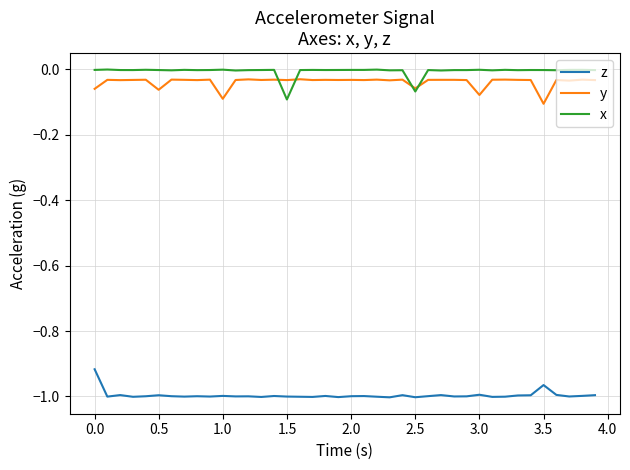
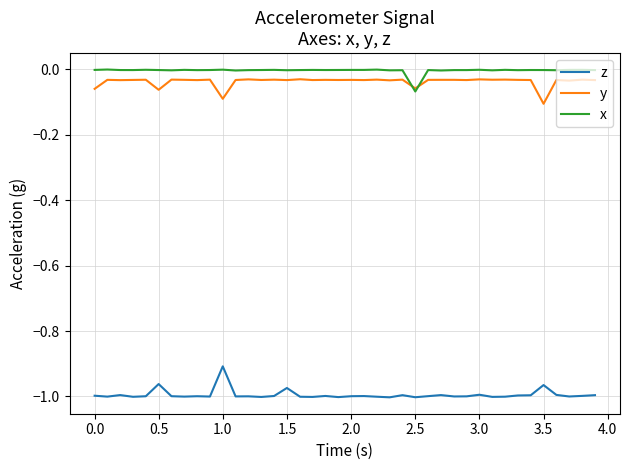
  {
    "z": {
-     "0.0": -0.92,
-     "0.5": -1.00,
-     "1.0": -1.00,
-     "1.5": -1.00,
+     "0.0": -1.00,
+     "0.5": -0.96,
+     "1.0": -0.91,
+     "1.5": -0.97,
      "2.5": -1.00,
      "3.0": -0.99,
      "3.5": -0.97
    },
    "y": {
      "0.0": -0.06,
      "0.5": -0.06,
      "1.0": -0.09,
      "1.5": -0.03,
      "2.5": -0.06,
-     "3.0": -0.08,
+     "3.0": -0.03,
      "3.5": -0.11
    },
    "x": {
      "0.0": 0.00,
      "0.5": 0.00,
      "1.0": 0.00,
-     "1.5": -0.09,
+     "1.5": 0.00,
      "2.5": -0.07,
      "3.0": 0.00,
      "3.5": 0.00
    }
  }
